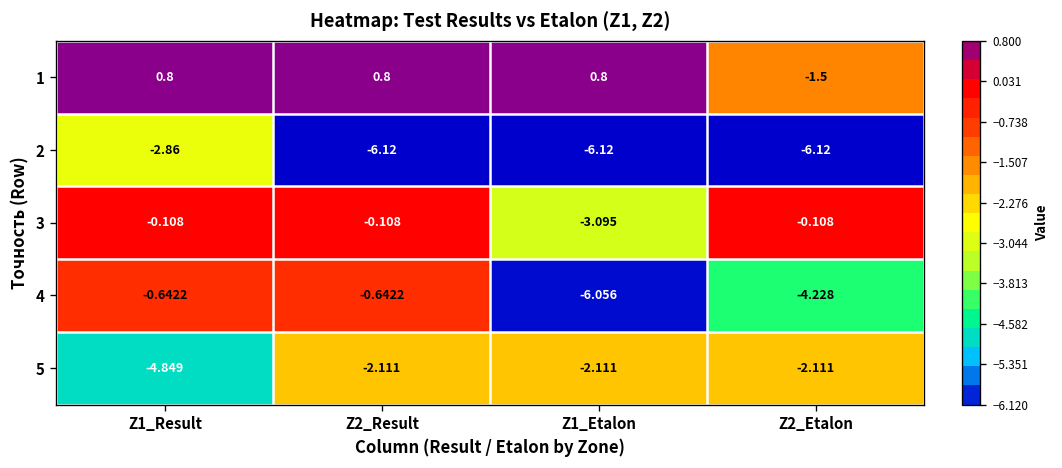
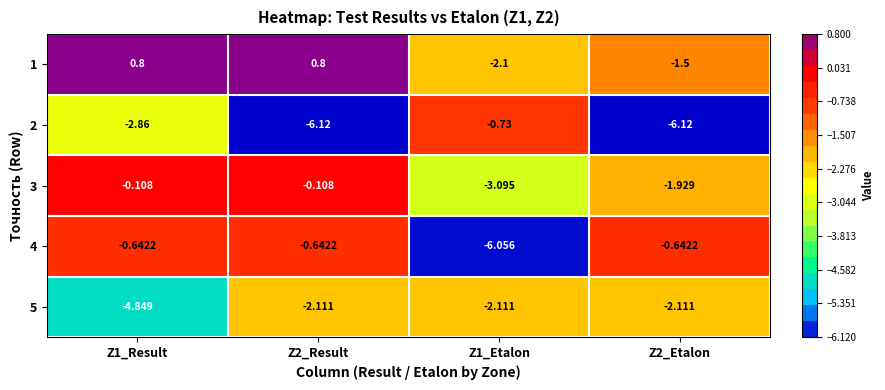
  {
    "1": {
      "Z1_Result": 0.8,
      "Z2_Result": 0.8,
-     "Z1_Etalon": 0.8,
+     "Z1_Etalon": -2.1,
      "Z2_Etalon": -1.5
    },
    "2": {
      "Z1_Result": -2.86,
      "Z2_Result": -6.12,
-     "Z1_Etalon": -6.12,
+     "Z1_Etalon": -0.73,
      "Z2_Etalon": -6.12
    },
    "3": {
      "Z1_Result": -0.108,
      "Z2_Result": -0.108,
      "Z1_Etalon": -3.095,
-     "Z2_Etalon": -0.108
+     "Z2_Etalon": -1.929
    },
    "4": {
      "Z1_Result": -0.6422,
      "Z2_Result": -0.6422,
      "Z1_Etalon": -6.056,
-     "Z2_Etalon": -4.228
+     "Z2_Etalon": -0.6422
    },
    "5": {
      "Z1_Result": -4.849,
      "Z2_Result": -2.111,
      "Z1_Etalon": -2.111,
      "Z2_Etalon": -2.111
    }
  }
